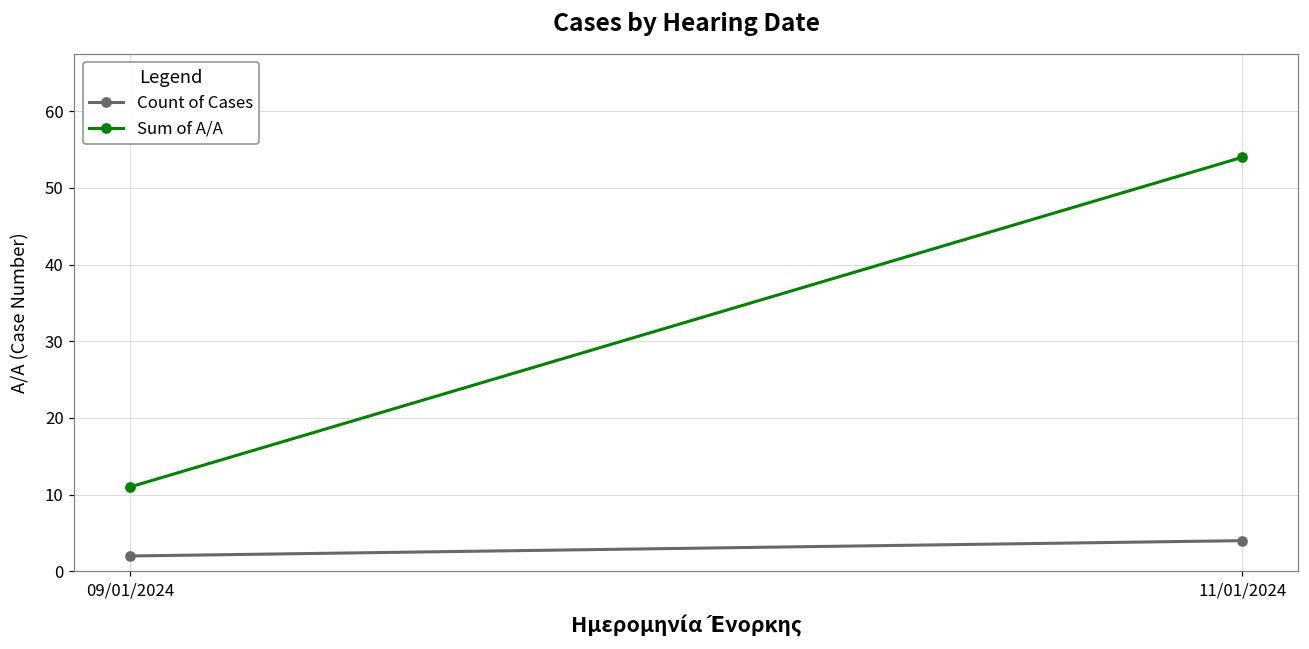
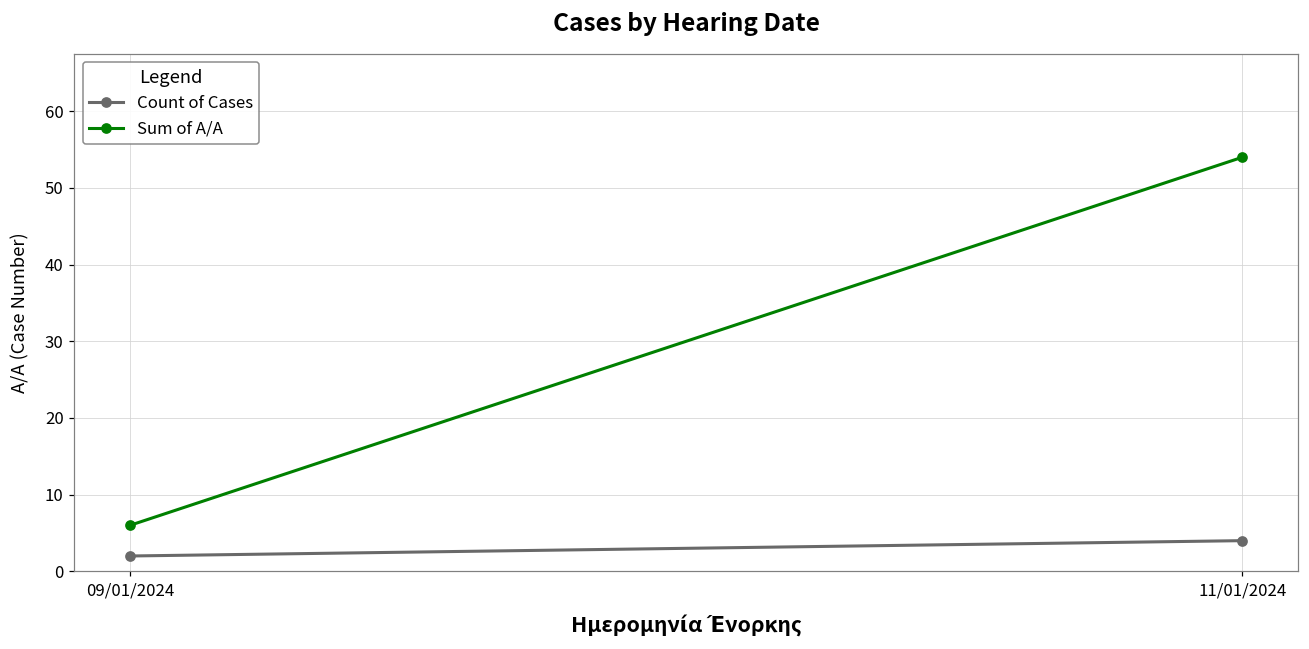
  {
    "Count of Cases": {
      "09/01/2024": 2,
      "11/01/2024": 4
    },
    "Sum of A/A": {
-     "09/01/2024": 11,
+     "09/01/2024": 6,
      "11/01/2024": 54
    }
  }
